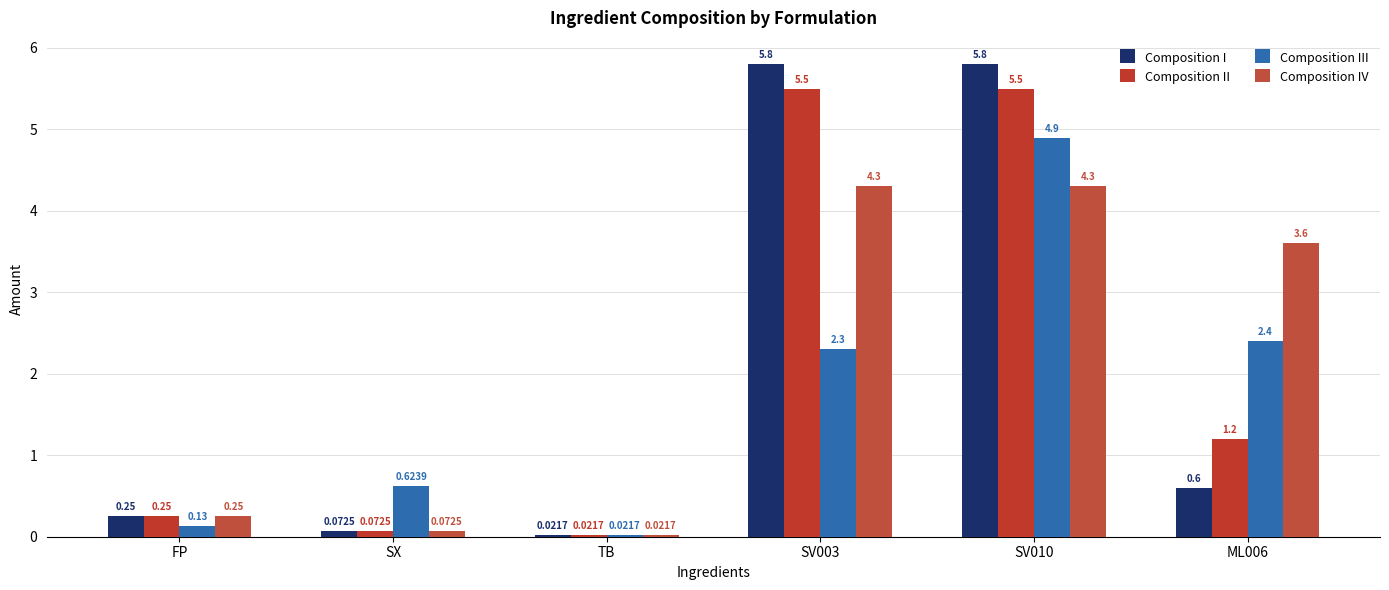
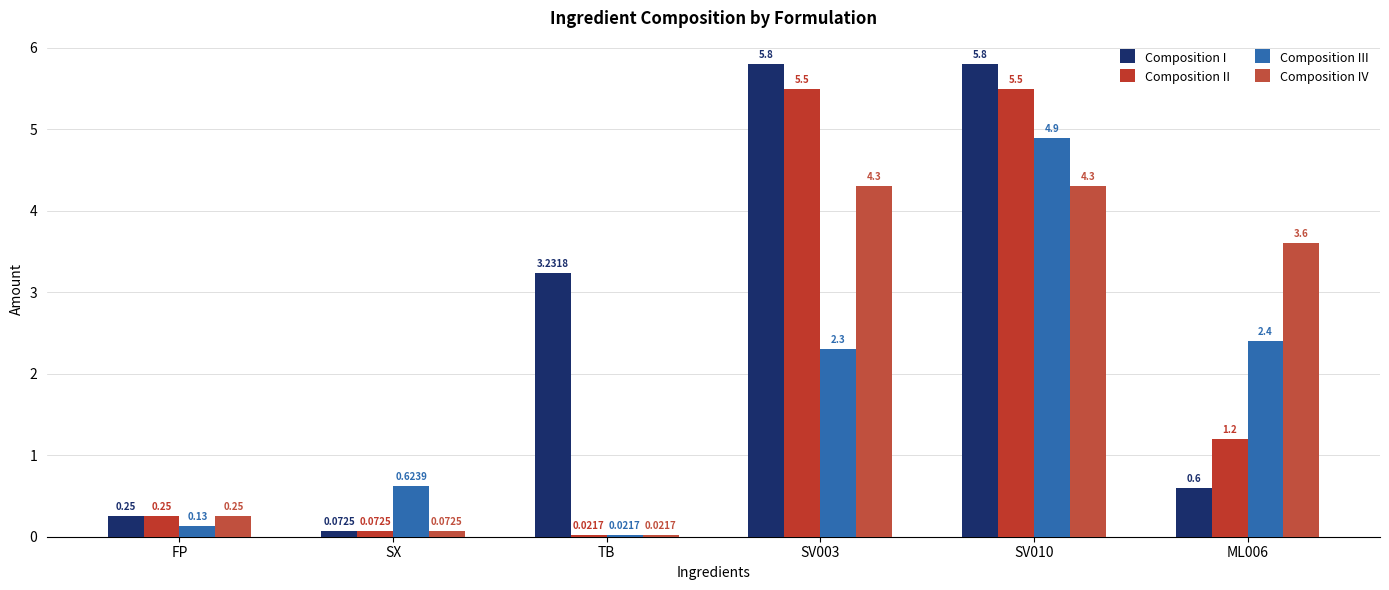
  {
    "Composition I": {
      "FP": 0.25,
      "SX": 0.0725,
-     "TB": 0.0217,
+     "TB": 3.2318,
      "SV003": 5.8,
      "SV010": 5.8,
      "ML006": 0.6
    },
    "Composition III": {
      "FP": 0.13,
      "SX": 0.6239,
      "TB": 0.0217,
      "SV003": 2.3,
      "SV010": 4.9,
      "ML006": 2.4
    }
  }
